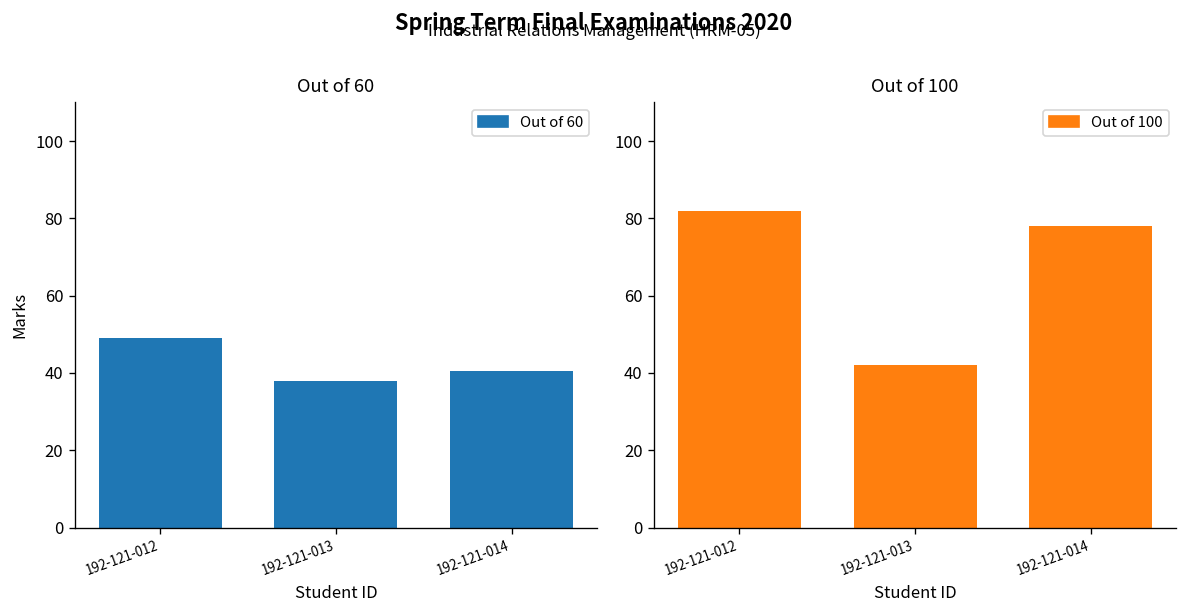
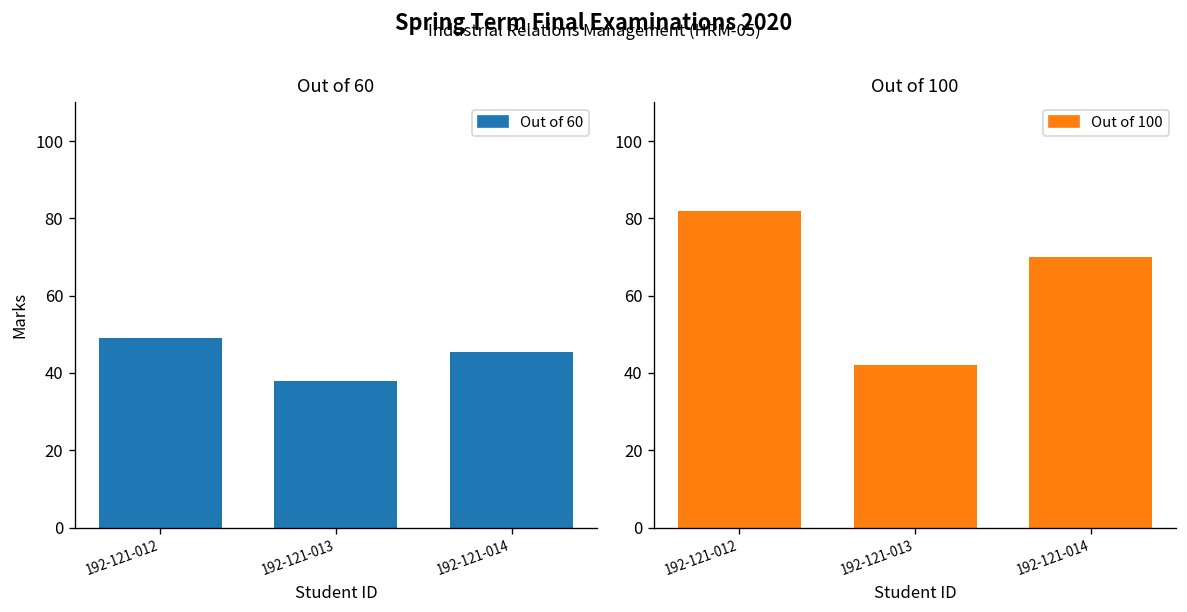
  {
    "Out of 60": {
      "192-121-012": 49,
      "192-121-013": 38,
-     "192-121-014": 41
+     "192-121-014": 46
    },
    "Out of 100": {
      "192-121-012": 82,
      "192-121-013": 42,
-     "192-121-014": 78
+     "192-121-014": 70
    }
  }
